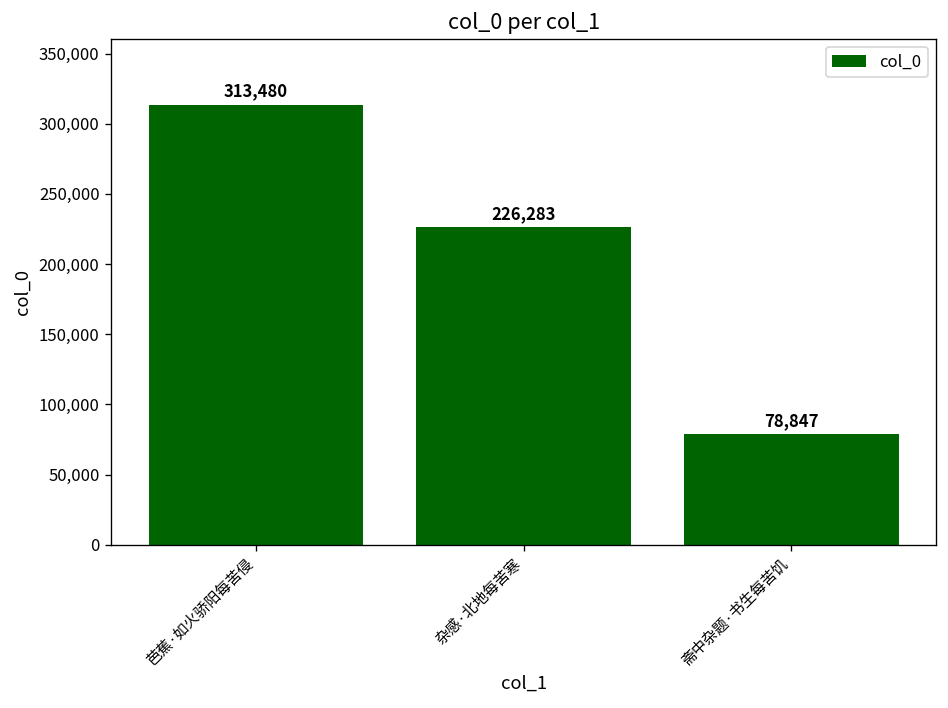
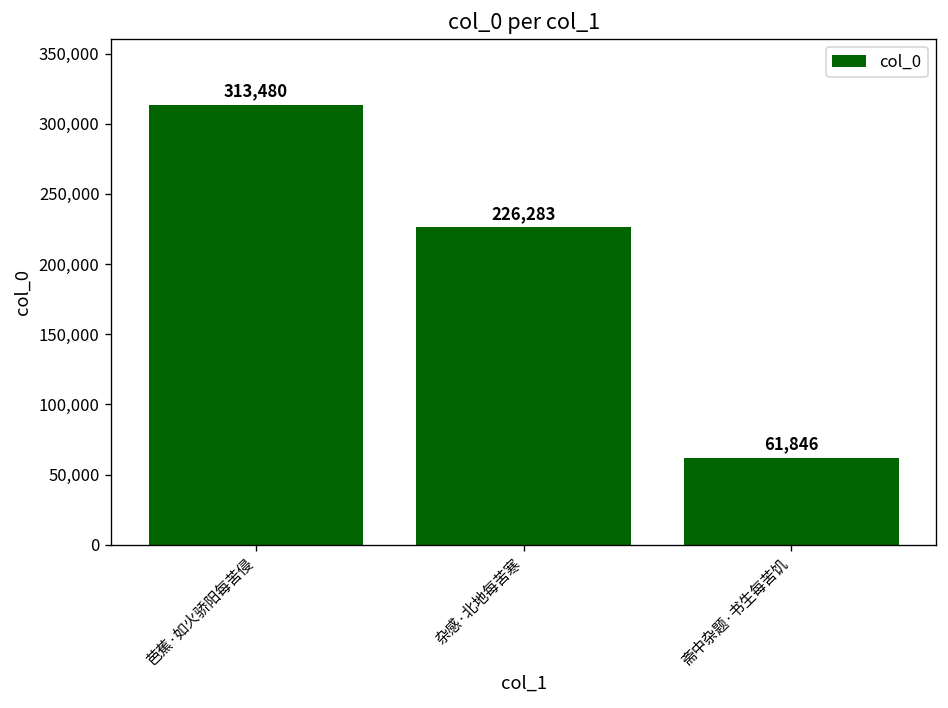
  {
    "芭蕉·如火骄阳每苦侵": "313,480",
    "杂感·北地每苦寒": "226,283",
-   "斋中杂题·书生每苦饥": "78,847"
+   "斋中杂题·书生每苦饥": "61,846"
  }
